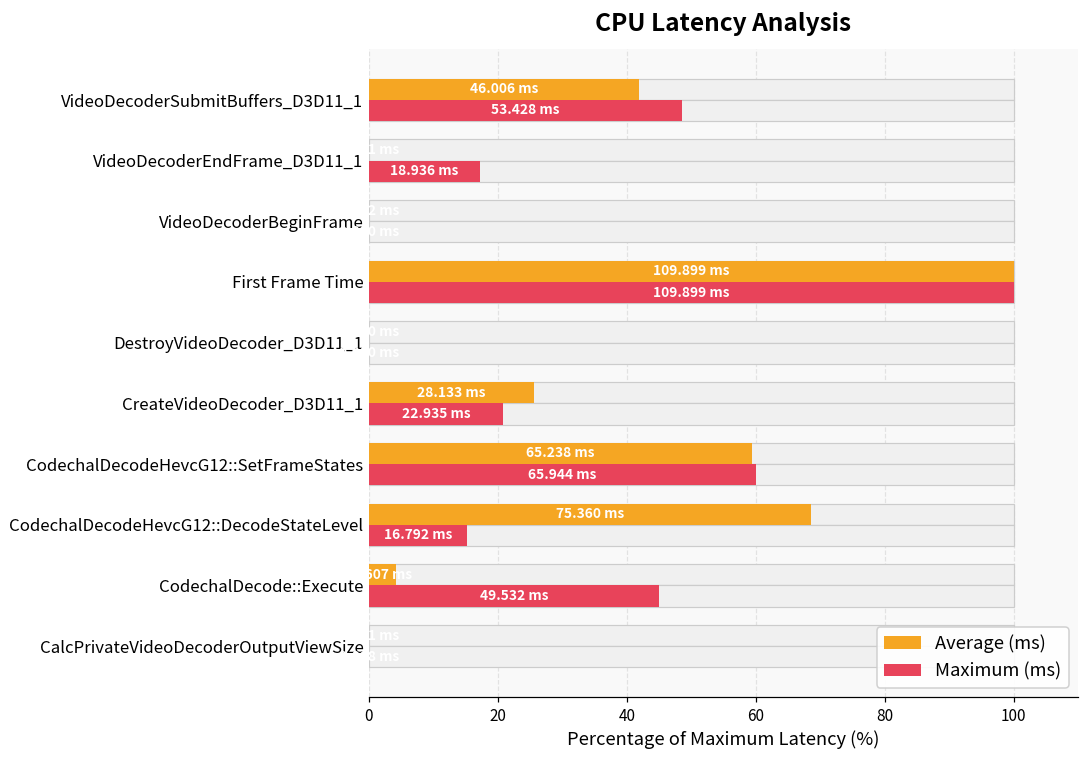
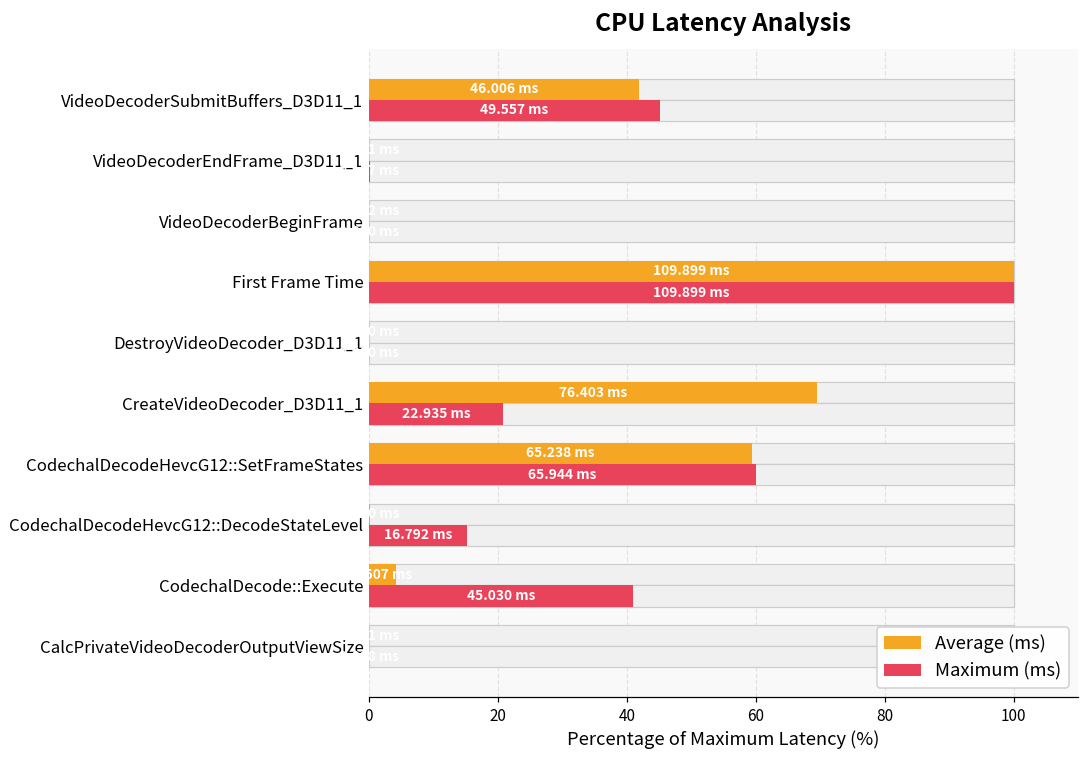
  {
    "Average (ms)": {
-     "CreateVideoDecoder_D3D11_1": 28.133,
-     "CodechalDecodeHevcG12::DecodeStateLevel": 69
+     "CreateVideoDecoder_D3D11_1": 76.403,
+     "CodechalDecodeHevcG12::DecodeStateLevel": 0
    },
    "Maximum (ms)": {
-     "VideoDecoderSubmitBuffers_D3D11_1": 53.428,
-     "VideoDecoderEndFrame_D3D11_1": 17,
-     "CodechalDecode::Execute": 49.532
+     "VideoDecoderSubmitBuffers_D3D11_1": 49.557,
+     "VideoDecoderEndFrame_D3D11_1": 0,
+     "CodechalDecode::Execute": 45.030
    }
  }
